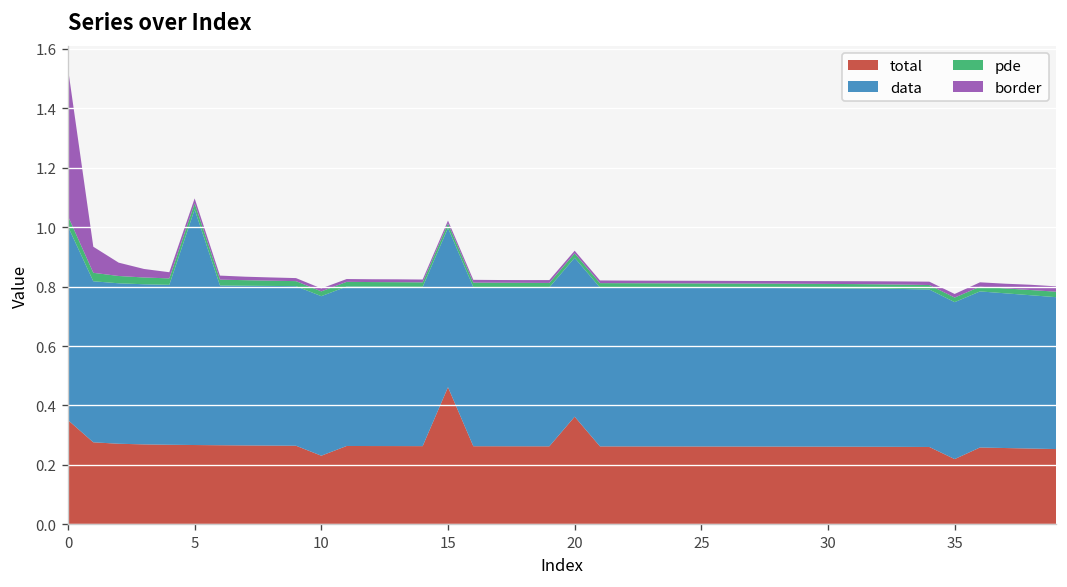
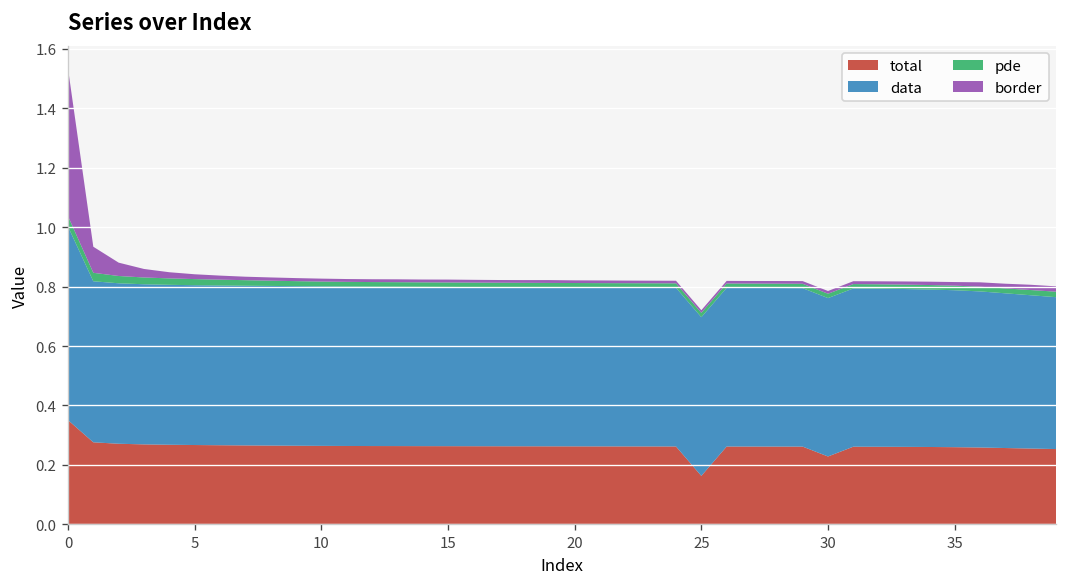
  {
    "total": {
      "0": 0.35,
      "5": 0.27,
-     "10": 0.23,
-     "15": 0.46,
-     "20": 0.36,
-     "25": 0.26,
-     "30": 0.26,
-     "35": 0.22
+     "10": 0.26,
+     "15": 0.26,
+     "20": 0.26,
+     "25": 0.16,
+     "30": 0.23,
+     "35": 0.26
    },
    "data": {
      "0": 0.65,
-     "5": 0.79,
+     "5": 0.54,
      "10": 0.54,
      "15": 0.54,
      "20": 0.54,
      "25": 0.53,
      "30": 0.53,
      "35": 0.53
    },
    "pde": {
      "0": 0.03,
      "5": 0.02,
      "35": 0.02
    },
    "border": {
      "0": 0.50,
      "5": 0.02,
      "35": 0.01
    }
  }
